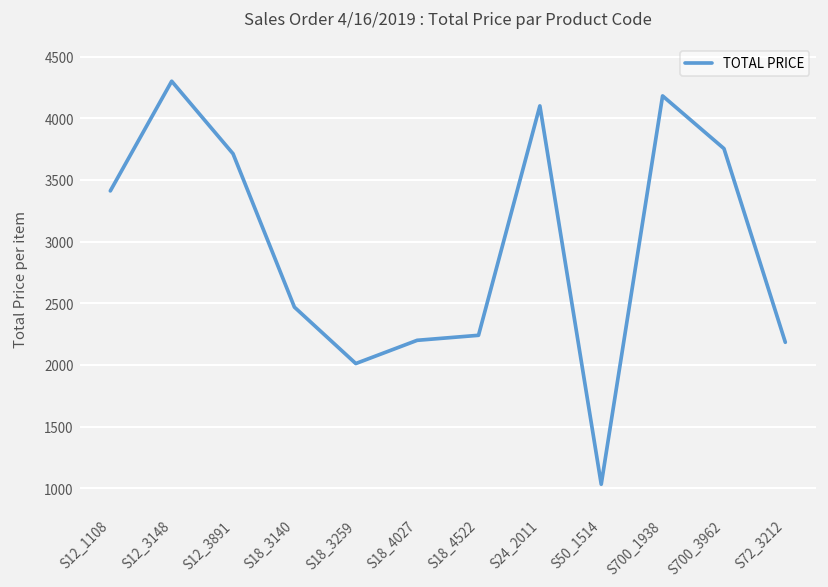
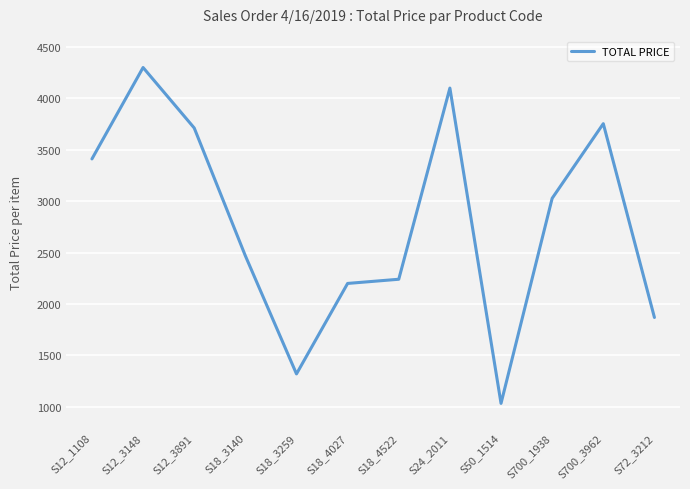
  {
    "S12_1108": 3410,
    "S12_3148": 4300,
    "S12_3891": 3710,
    "S18_3140": 2470,
-   "S18_3259": 2010,
+   "S18_3259": 1320,
    "S18_4027": 2200,
    "S18_4522": 2240,
    "S24_2011": 4100,
    "S50_1514": 1030,
-   "S700_1938": 4180,
+   "S700_1938": 3030,
    "S700_3962": 3750,
-   "S72_3212": 2180
+   "S72_3212": 1870
  }
